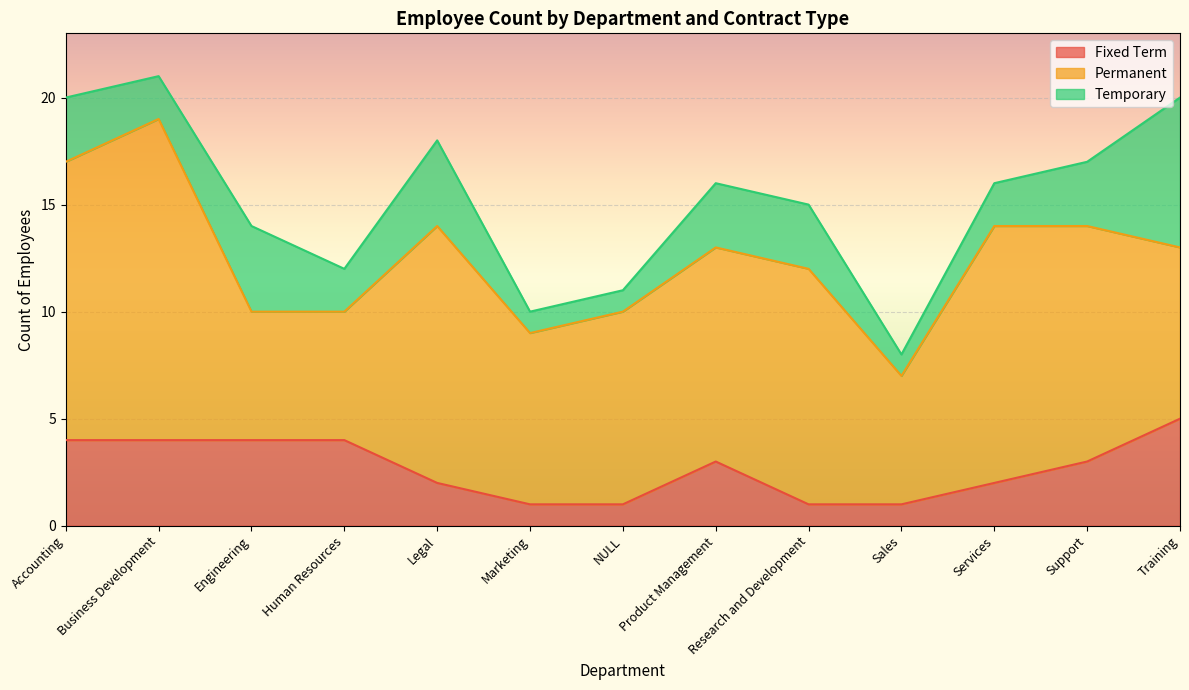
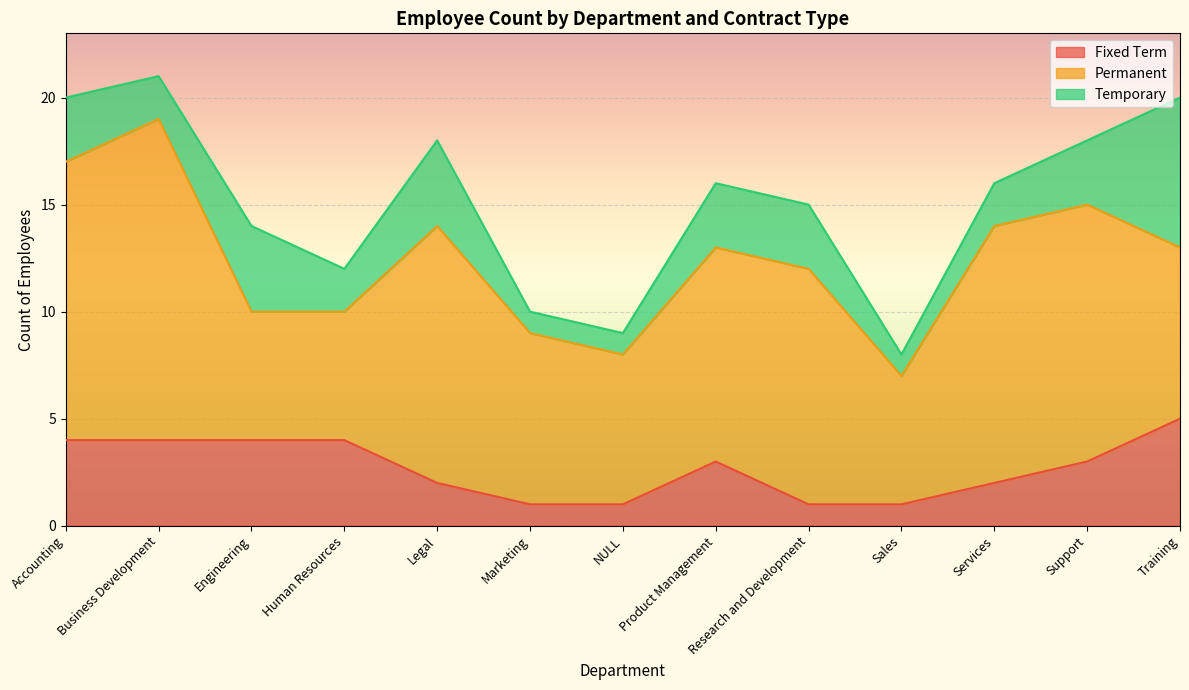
  {
    "Fixed Term": {
      "Accounting": 4,
      "Business Development": 4,
      "Engineering": 4,
      "Human Resources": 4,
      "Legal": 2,
      "Marketing": 1,
      "NULL": 1,
      "Product Management": 3,
      "Research and Development": 1,
      "Sales": 1,
      "Services": 2,
      "Support": 3,
      "Training": 5
    },
    "Permanent": {
      "Accounting": 13,
      "Business Development": 15,
      "Engineering": 6,
      "Human Resources": 6,
      "Legal": 12,
      "Marketing": 8,
-     "NULL": 9,
+     "NULL": 7,
      "Product Management": 10,
      "Research and Development": 11,
      "Sales": 6,
      "Services": 12,
-     "Support": 11,
+     "Support": 12,
      "Training": 8
    },
    "Temporary": {
      "Accounting": 3,
      "Business Development": 2,
      "Engineering": 4,
      "Human Resources": 2,
      "Legal": 4,
      "Marketing": 1,
      "NULL": 1,
      "Product Management": 3,
      "Research and Development": 3,
      "Sales": 1,
      "Services": 2,
      "Support": 3,
      "Training": 7
    }
  }
